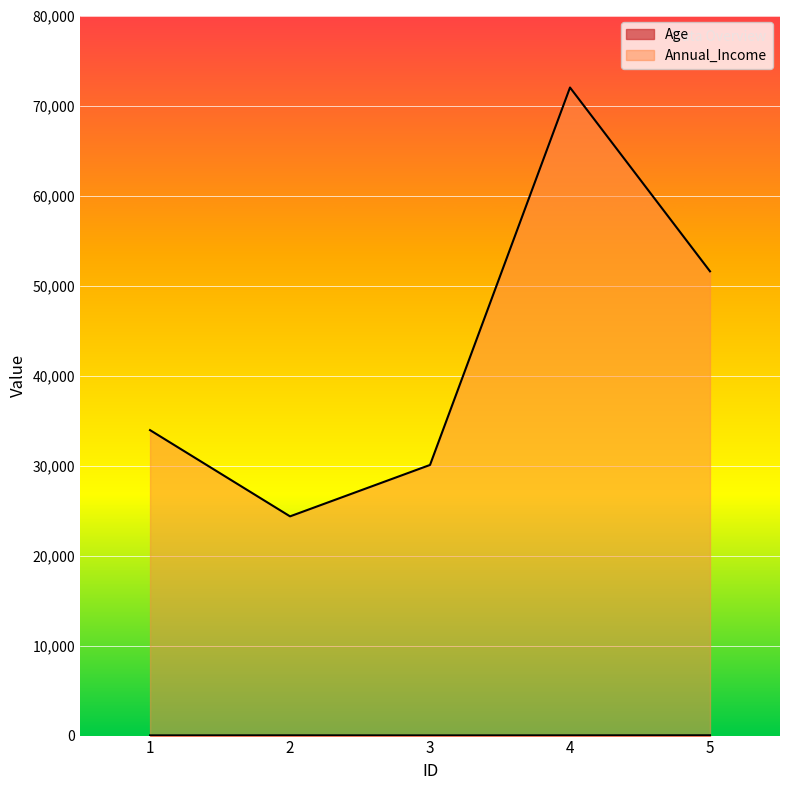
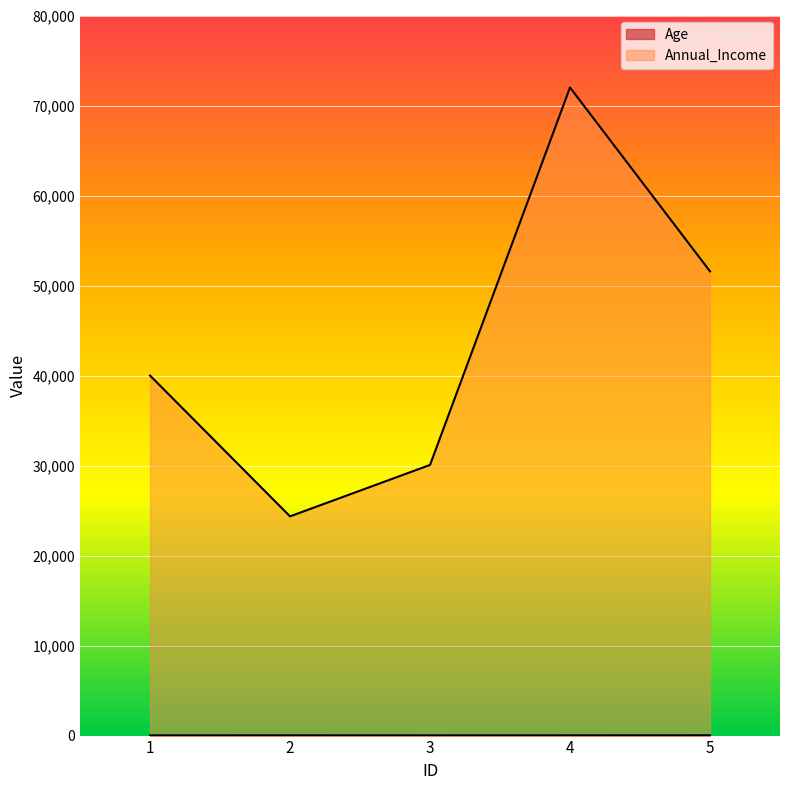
  {
    "Age": {
      "1": "0",
      "2": "0",
      "3": "0",
      "4": "0",
      "5": "0"
    },
    "Annual_Income": {
-     "1": "34,000",
+     "1": "40,000",
      "2": "24,000",
      "3": "30,000",
      "4": "72,000",
      "5": "52,000"
    }
  }
